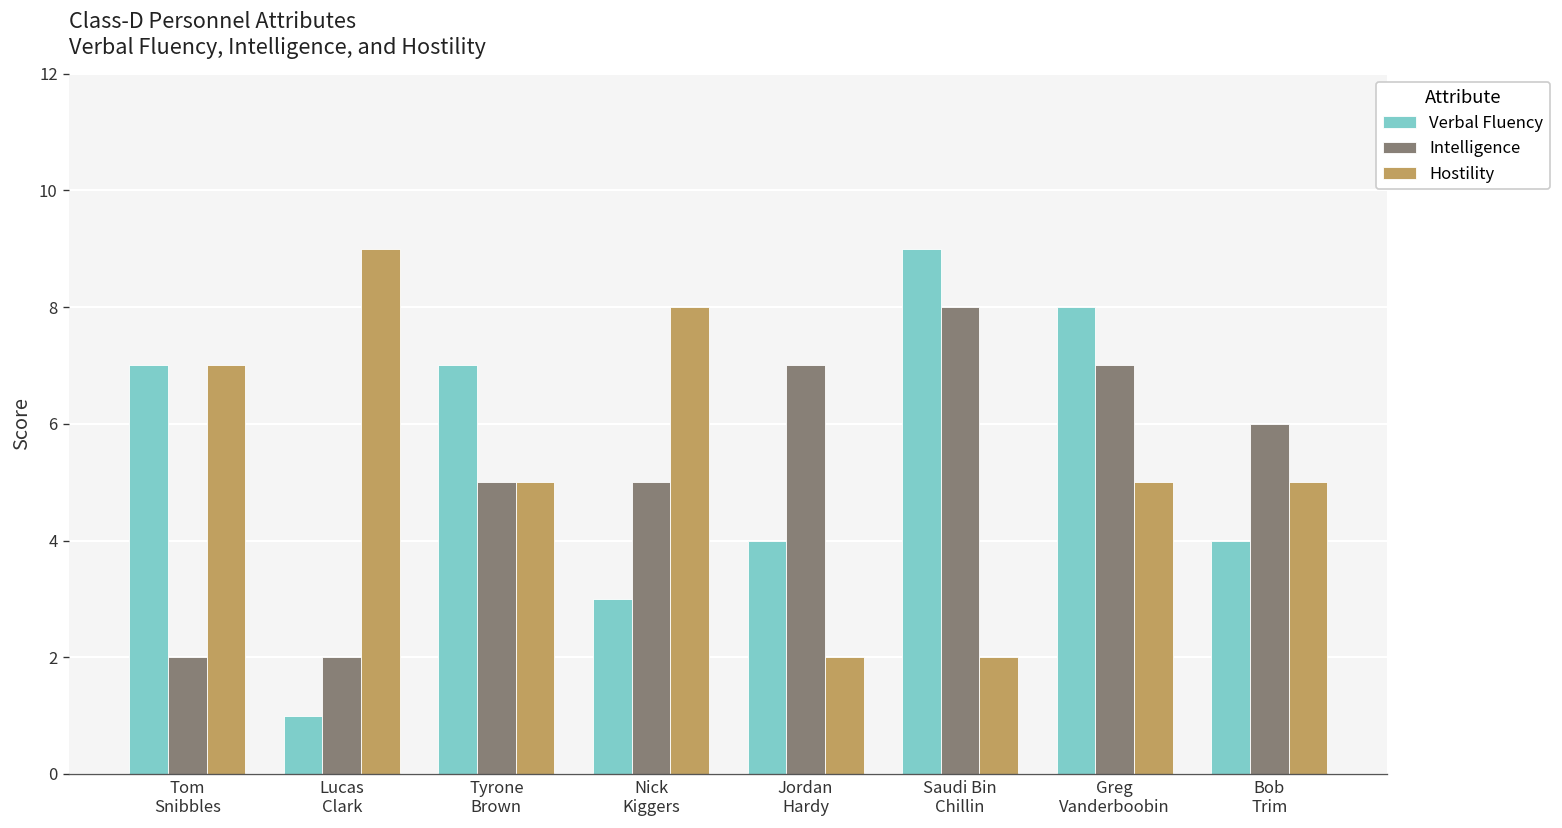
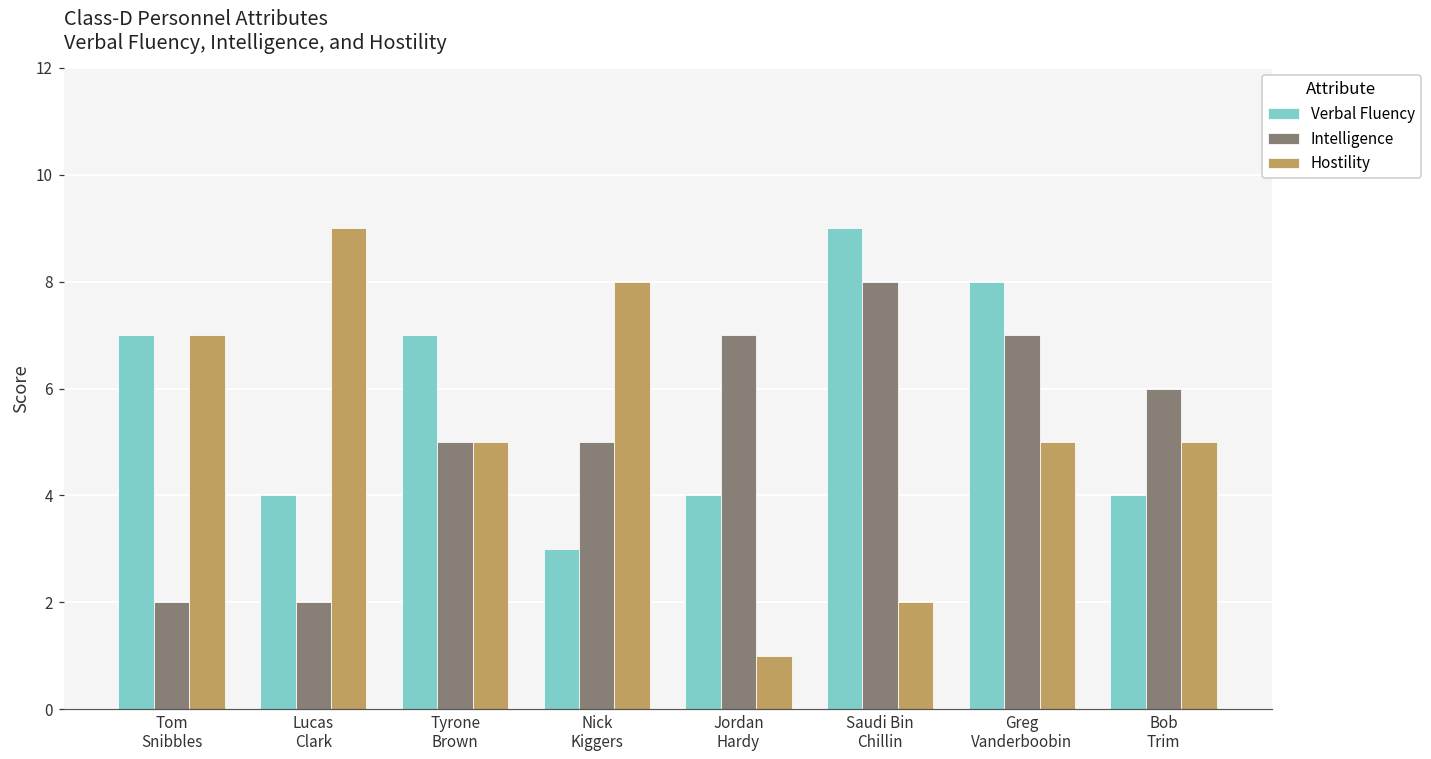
  {
    "Verbal Fluency": {
      "Tom Snibbles": 7,
-     "Lucas Clark": 1,
+     "Lucas Clark": 4,
      "Tyrone Brown": 7,
      "Nick Kiggers": 3,
      "Jordan Hardy": 4,
      "Saudi Bin Chillin": 9,
      "Greg Vanderboobin": 8,
      "Bob Trim": 4
    },
    "Intelligence": {
      "Tom Snibbles": 2,
      "Lucas Clark": 2,
      "Tyrone Brown": 5,
      "Nick Kiggers": 5,
      "Jordan Hardy": 7,
      "Saudi Bin Chillin": 8,
      "Greg Vanderboobin": 7,
      "Bob Trim": 6
    },
    "Hostility": {
      "Tom Snibbles": 7,
      "Lucas Clark": 9,
      "Tyrone Brown": 5,
      "Nick Kiggers": 8,
-     "Jordan Hardy": 2,
+     "Jordan Hardy": 1,
      "Saudi Bin Chillin": 2,
      "Greg Vanderboobin": 5,
      "Bob Trim": 5
    }
  }
